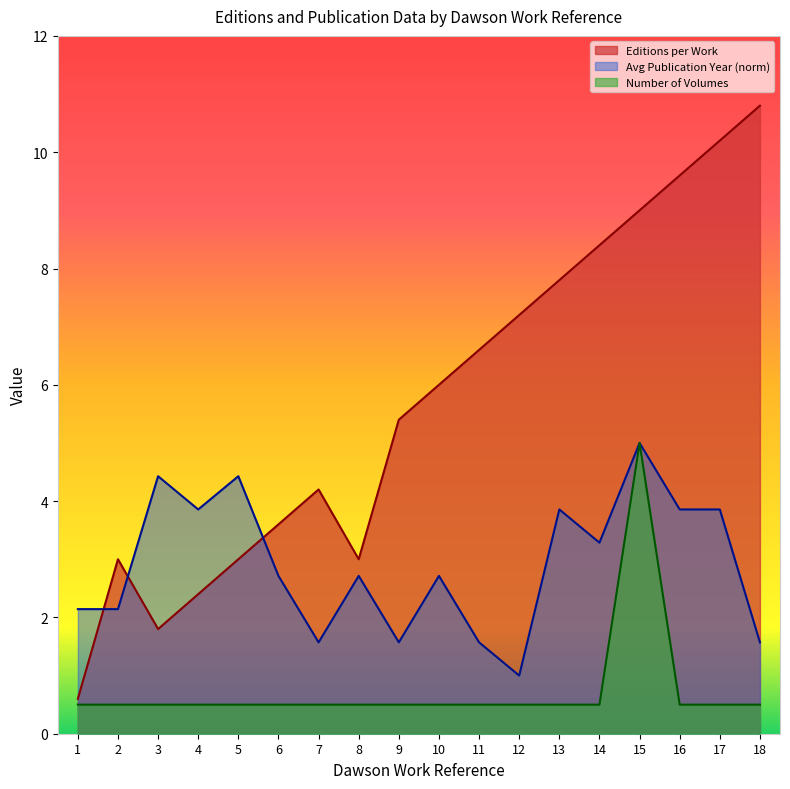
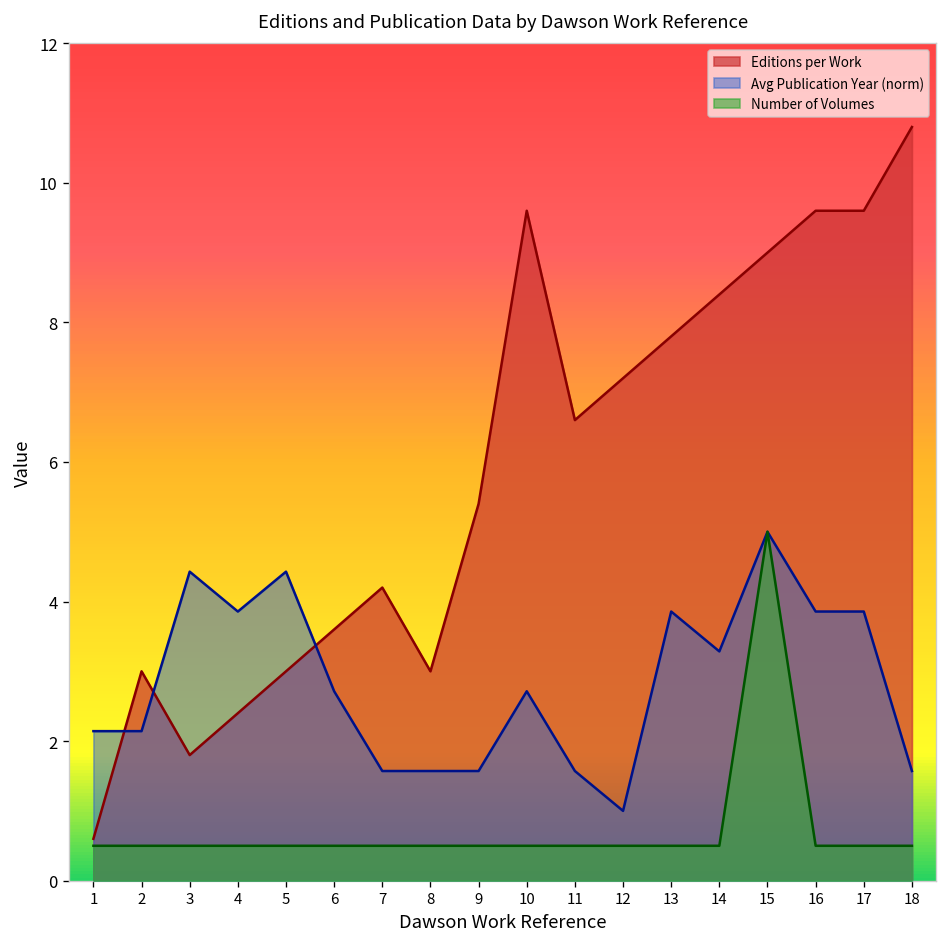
  {
    "Editions per Work": {
      "1": 0.6,
      "2": 3.0,
      "3": 1.8,
      "4": 2.4,
      "5": 3.0,
      "6": 3.6,
      "7": 4.2,
      "8": 3.0,
      "9": 5.4,
-     "10": 6.0,
+     "10": 9.6,
      "11": 6.6,
      "12": 7.2,
      "13": 7.8,
      "14": 8.4,
      "15": 9.0,
      "16": 9.6,
-     "17": 10.2,
+     "17": 9.6,
      "18": 10.8
    },
    "Avg Publication Year (norm)": {
      "1": 2.1,
      "2": 2.1,
      "3": 4.4,
      "4": 3.9,
      "5": 4.4,
      "6": 2.7,
      "7": 1.6,
-     "8": 2.7,
+     "8": 1.6,
      "9": 1.6,
      "10": 2.7,
      "11": 1.6,
      "12": 1.0,
      "13": 3.9,
      "14": 3.3,
      "16": 3.9,
      "17": 3.9,
      "18": 1.6
    },
    "Number of Volumes": {
      "1": 0.5,
      "2": 0.5,
      "3": 0.5,
      "4": 0.5,
      "5": 0.5,
      "6": 0.5,
      "7": 0.5,
      "8": 0.5,
      "9": 0.5,
      "10": 0.5,
      "11": 0.5,
      "12": 0.5,
      "13": 0.5,
      "14": 0.5,
      "16": 0.5,
      "17": 0.5,
      "18": 0.5
    }
  }
